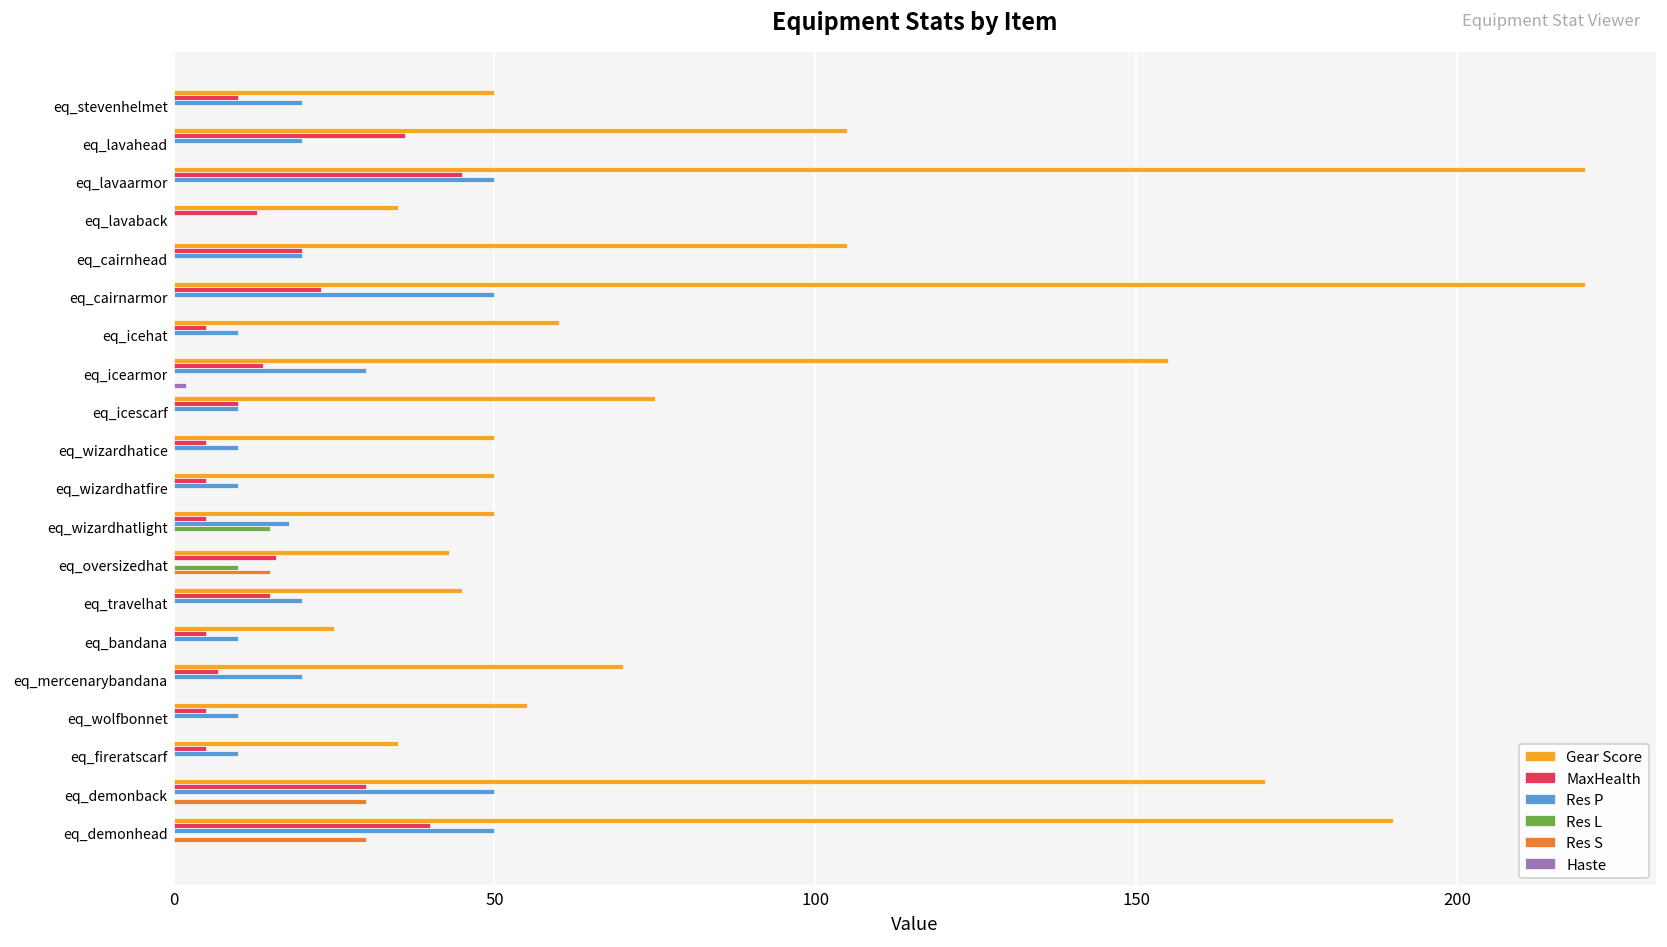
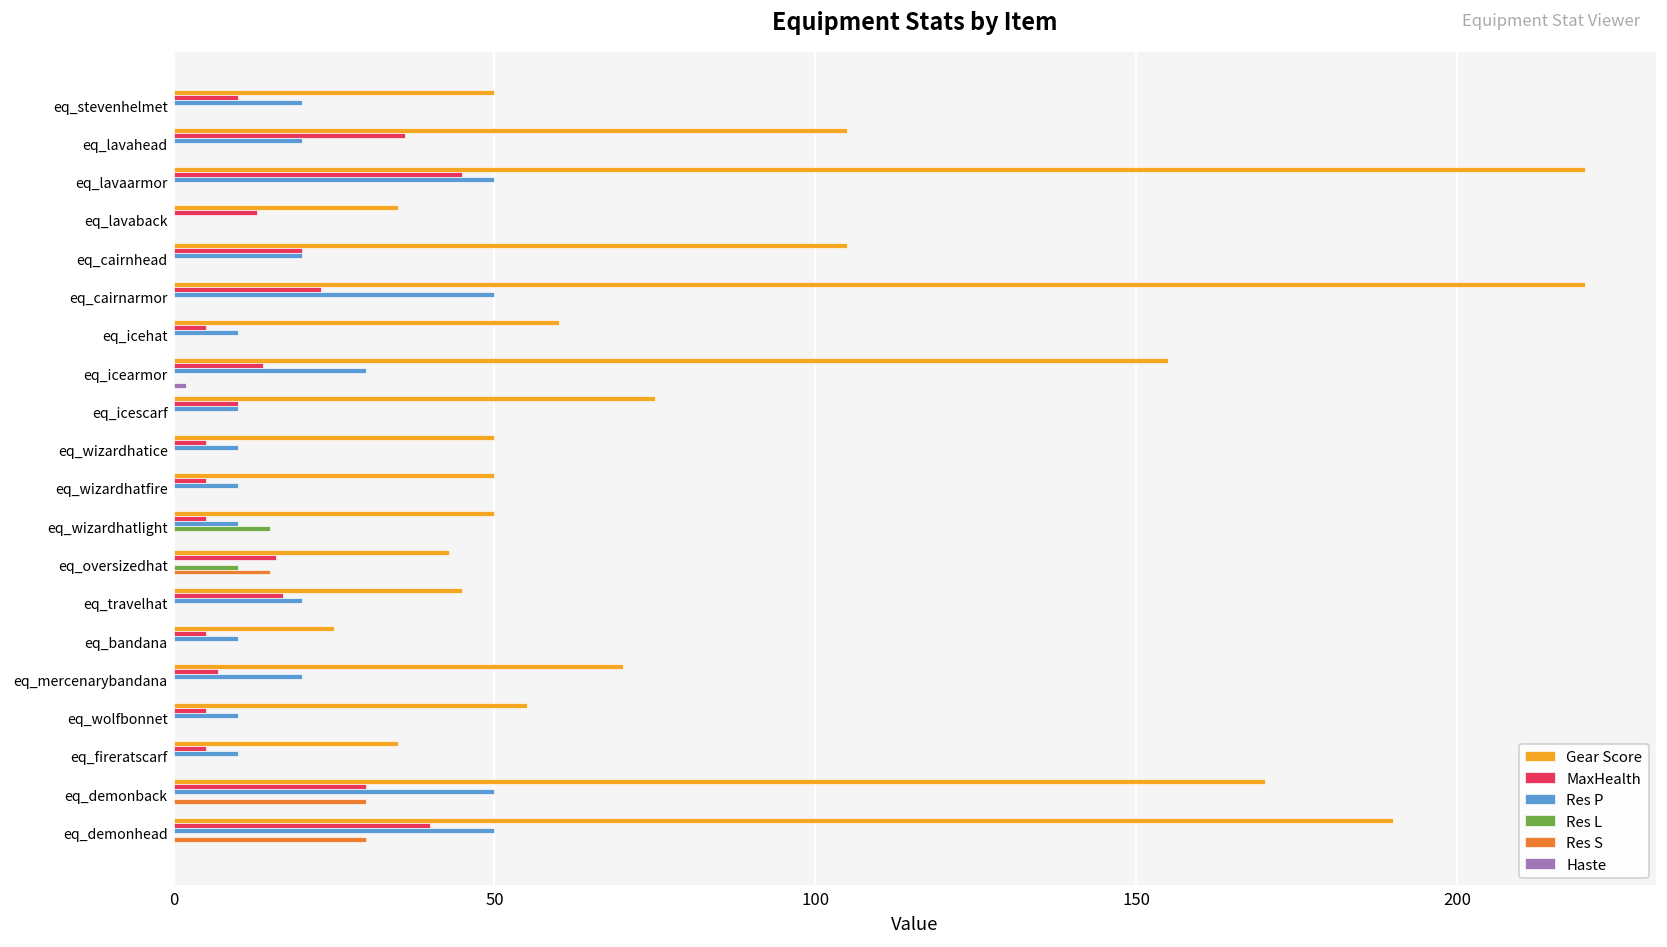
  {
    "MaxHealth": {
      "eq_stevenhelmet": 10,
      "eq_lavahead": 36,
      "eq_lavaarmor": 45,
      "eq_lavaback": 13,
      "eq_cairnhead": 20,
      "eq_cairnarmor": 23,
      "eq_icehat": 5,
      "eq_icearmor": 14,
      "eq_icescarf": 10,
      "eq_wizardhatice": 5,
      "eq_wizardhatfire": 5,
      "eq_wizardhatlight": 5,
      "eq_oversizedhat": 16,
-     "eq_travelhat": 15,
+     "eq_travelhat": 17,
      "eq_bandana": 5,
      "eq_mercenarybandana": 7,
      "eq_wolfbonnet": 5,
      "eq_fireratscarf": 5,
      "eq_demonback": 30,
      "eq_demonhead": 40
    },
    "Res P": {
      "eq_stevenhelmet": 20,
      "eq_lavahead": 20,
      "eq_lavaarmor": 50,
      "eq_lavaback": 0,
      "eq_cairnhead": 20,
      "eq_cairnarmor": 50,
      "eq_icehat": 10,
      "eq_icearmor": 30,
      "eq_icescarf": 10,
      "eq_wizardhatice": 10,
      "eq_wizardhatfire": 10,
-     "eq_wizardhatlight": 18,
+     "eq_wizardhatlight": 10,
      "eq_oversizedhat": 0,
      "eq_travelhat": 20,
      "eq_bandana": 10,
      "eq_mercenarybandana": 20,
      "eq_wolfbonnet": 10,
      "eq_fireratscarf": 10,
      "eq_demonback": 50,
      "eq_demonhead": 50
    },
    "Res L": {
      "eq_stevenhelmet": 0,
      "eq_lavahead": 0,
      "eq_lavaarmor": 0,
      "eq_lavaback": 0,
      "eq_cairnhead": 0,
      "eq_cairnarmor": 0,
      "eq_icehat": 0,
      "eq_icearmor": 0,
      "eq_icescarf": 0,
      "eq_wizardhatice": 0,
      "eq_wizardhatfire": 0,
      "eq_wizardhatlight": 15,
      "eq_oversizedhat": 10,
      "eq_travelhat": 0,
      "eq_bandana": 0,
      "eq_mercenarybandana": 0,
      "eq_wolfbonnet": 0,
      "eq_fireratscarf": 0,
      "eq_demonback": 0,
      "eq_demonhead": 0
    },
    "Haste": {
      "eq_stevenhelmet": 0,
      "eq_lavahead": 0,
      "eq_lavaarmor": 0,
      "eq_lavaback": 0,
      "eq_cairnhead": 0,
      "eq_cairnarmor": 0,
      "eq_icehat": 0,
      "eq_icearmor": 2,
      "eq_icescarf": 0,
      "eq_wizardhatice": 0,
      "eq_wizardhatfire": 0,
      "eq_wizardhatlight": 0,
      "eq_oversizedhat": 0,
      "eq_travelhat": 0,
      "eq_bandana": 0,
      "eq_mercenarybandana": 0,
      "eq_wolfbonnet": 0,
      "eq_fireratscarf": 0,
      "eq_demonback": 0,
      "eq_demonhead": 0
    }
  }
